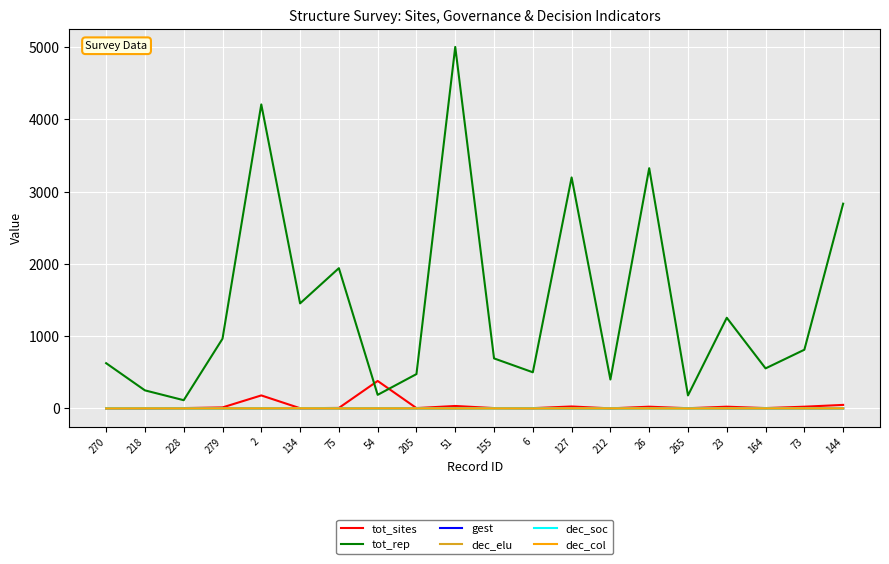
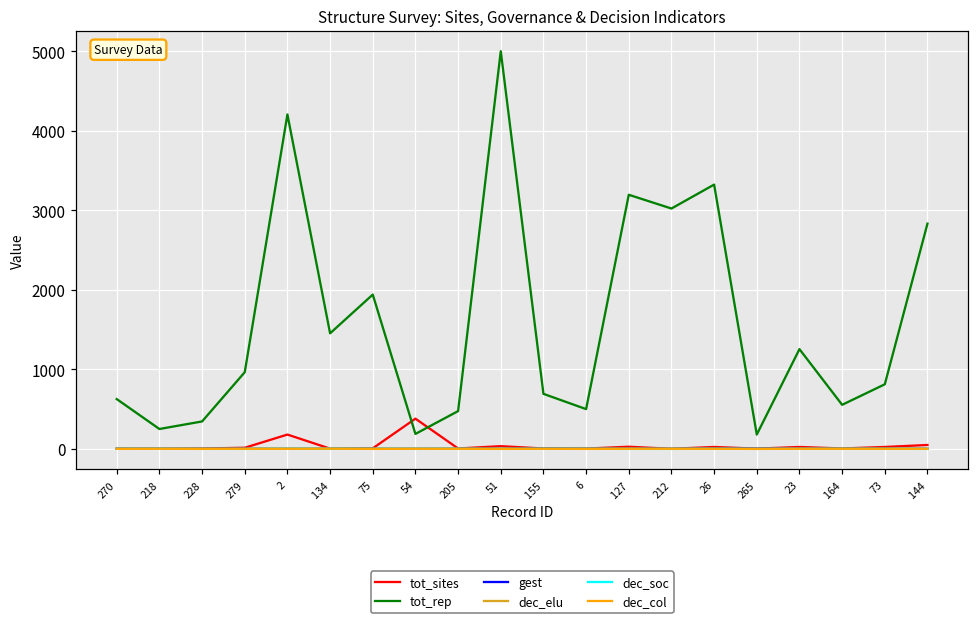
  {
    "tot_sites": {
      "2": 200,
      "54": 400,
      "144": 0
    },
    "tot_rep": {
      "270": 600,
      "218": 300,
-     "228": 100,
+     "228": 300,
      "279": 1000,
      "2": 4200,
      "134": 1500,
      "75": 1900,
      "54": 200,
      "205": 500,
      "51": 5000,
      "155": 700,
      "6": 500,
      "127": 3200,
-     "212": 400,
+     "212": 3000,
      "26": 3300,
      "265": 200,
      "23": 1300,
      "164": 600,
      "73": 800,
      "144": 2800
    },
    "dec_col": {
      "2": 0,
      "54": 0,
      "144": 0
    }
  }
